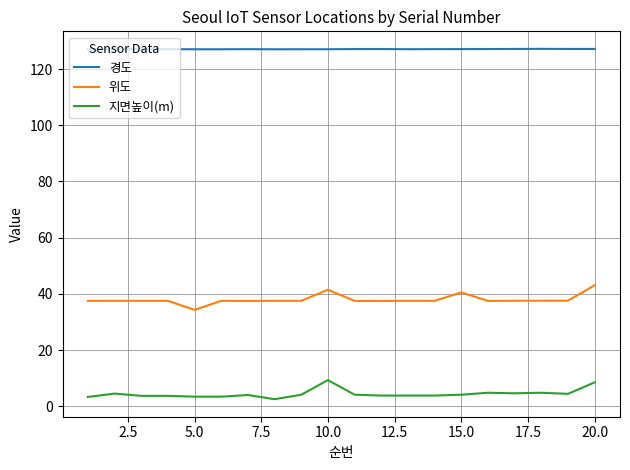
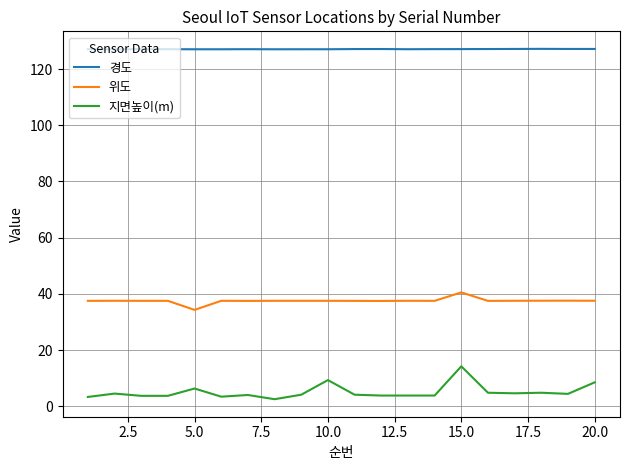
  {
    "경도": {
      "5.0": 127,
      "10.0": 127,
      "15.0": 127,
      "20.0": 127
    },
    "위도": {
      "5.0": 34,
-     "10.0": 41,
+     "10.0": 38,
      "15.0": 40,
-     "20.0": 43
+     "20.0": 38
    },
    "지면높이(m)": {
-     "5.0": 3,
+     "5.0": 6,
      "10.0": 9,
-     "15.0": 4,
+     "15.0": 14,
      "20.0": 9
    }
  }
